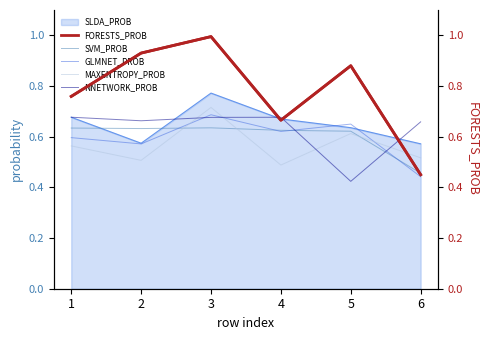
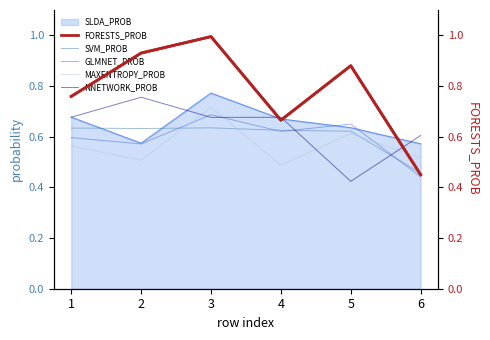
  {
    "FORESTS_PROB": {
      "1": 0.76,
      "2": 0.93,
      "3": 1.00,
      "4": 0.67,
      "5": 0.88,
      "6": 0.45
    },
    "NNETWORK_PROB": {
-     "2": 0.66,
+     "2": 0.76,
      "3": 0.68,
      "5": 0.42,
-     "6": 0.66
+     "6": 0.60
    }
  }
